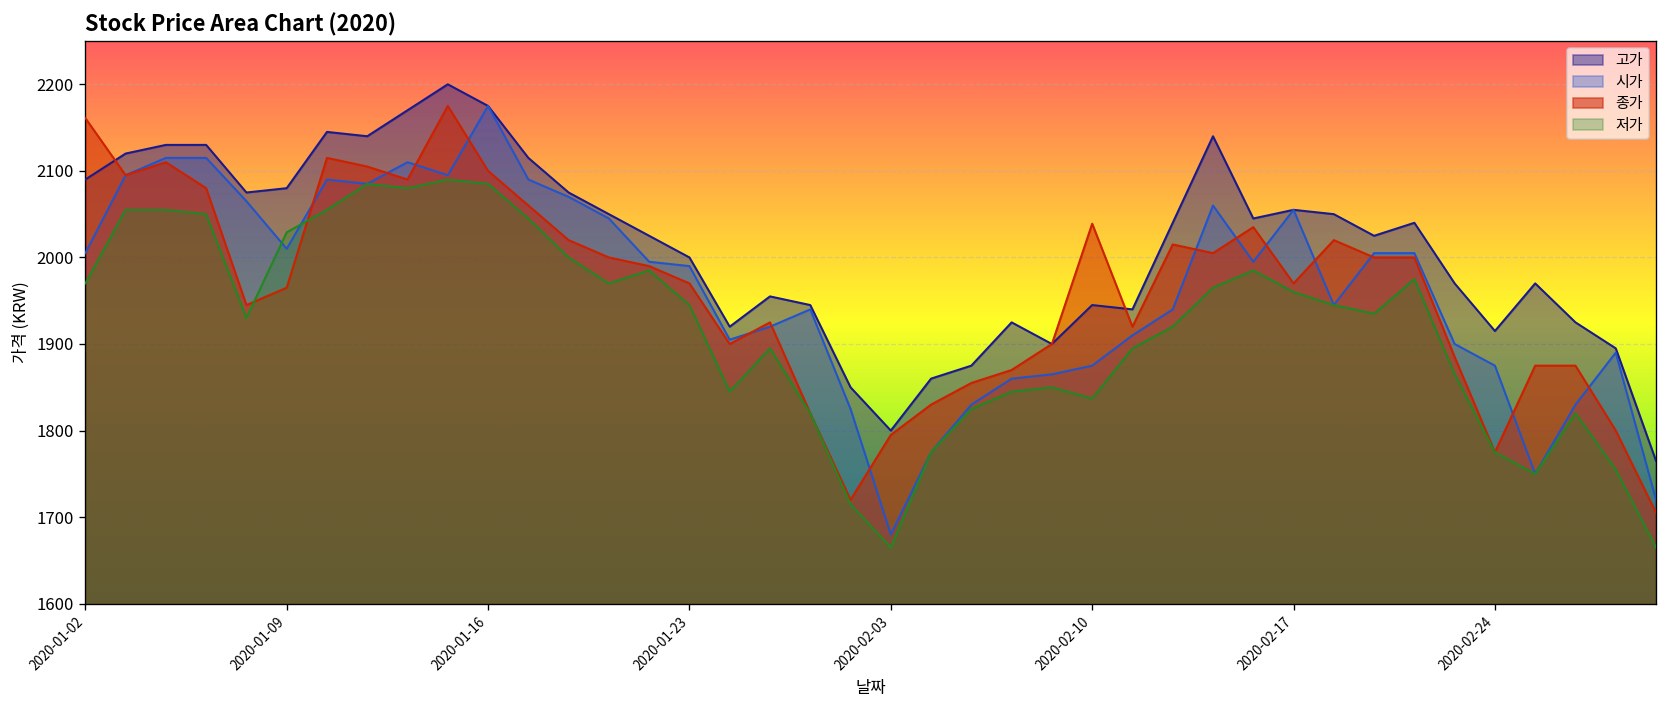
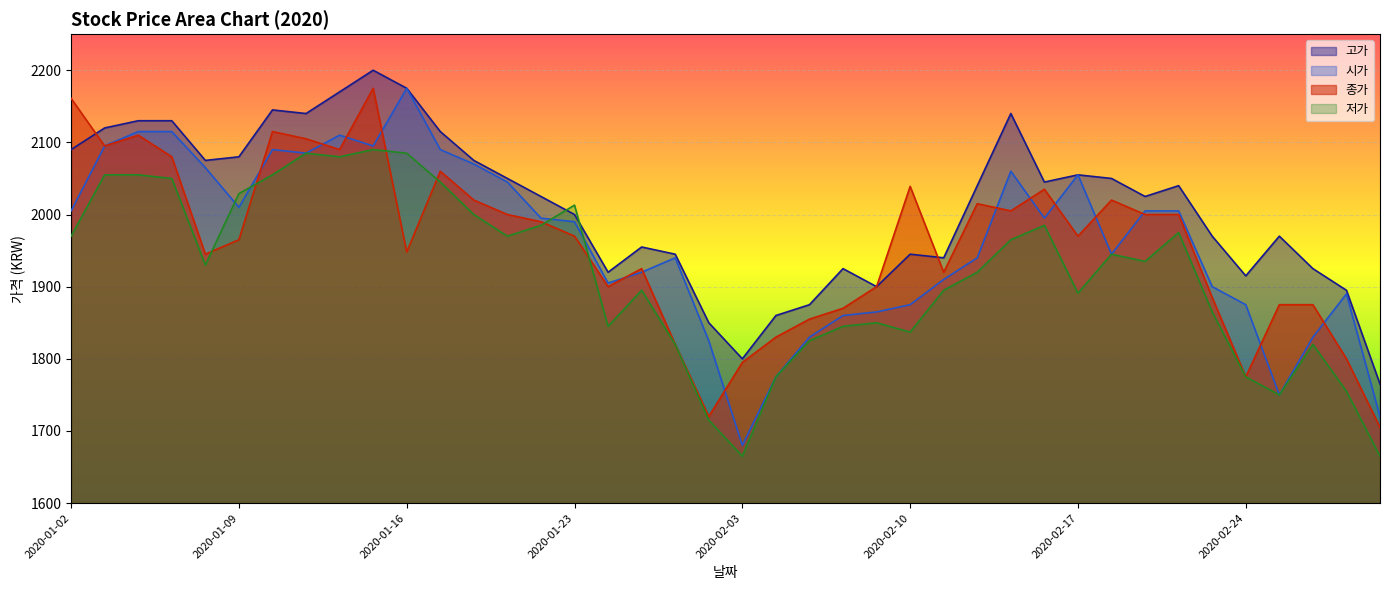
  {
    "종가": {
      "2020-01-02": 2160,
      "2020-01-09": 1970,
-     "2020-01-16": 2100,
+     "2020-01-16": 1950,
      "2020-01-23": 1970,
      "2020-02-03": 1800,
      "2020-02-10": 2040,
      "2020-02-17": 1970
    },
    "저가": {
      "2020-01-02": 1970,
      "2020-01-09": 2030,
      "2020-01-16": 2090,
-     "2020-01-23": 1950,
+     "2020-01-23": 2010,
      "2020-02-03": 1670,
      "2020-02-10": 1840,
-     "2020-02-17": 1960
+     "2020-02-17": 1890
    }
  }
